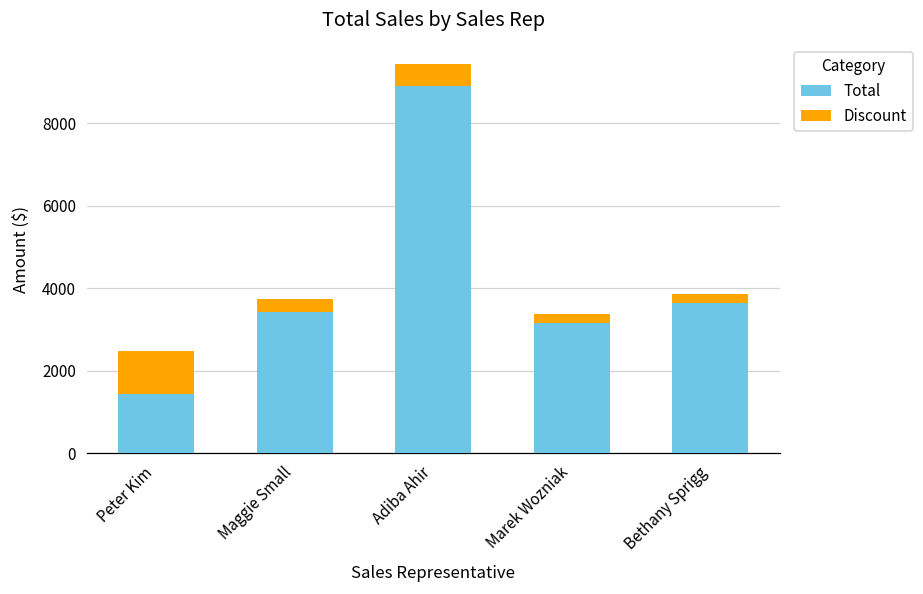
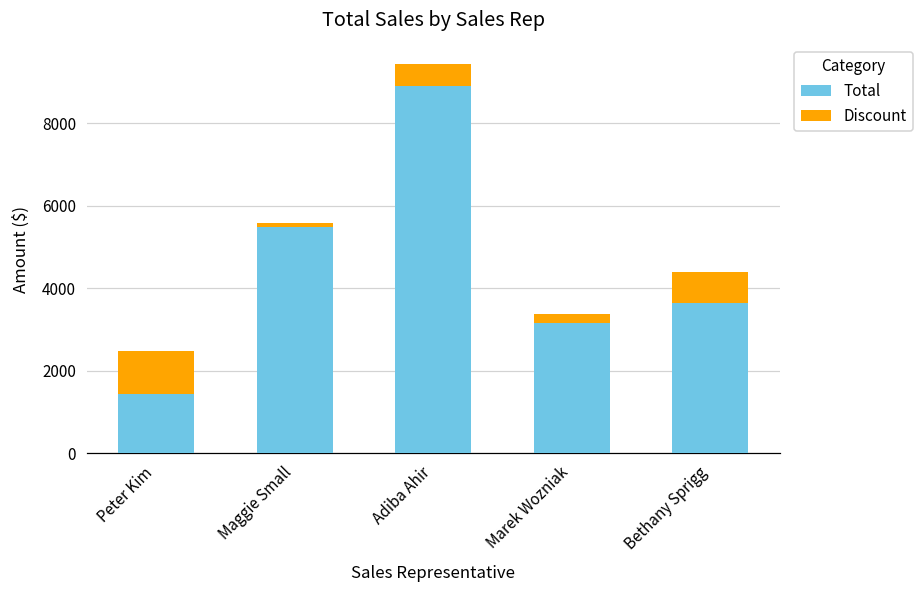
  {
    "Total": {
      "Peter Kim": 1400,
-     "Maggie Small": 3400,
+     "Maggie Small": 5500,
      "Adiba Ahir": 8900,
      "Marek Wozniak": 3200,
      "Bethany Sprigg": 3600
    },
    "Discount": {
      "Peter Kim": 1000,
-     "Maggie Small": 300,
+     "Maggie Small": 100,
      "Adiba Ahir": 500,
      "Marek Wozniak": 200,
-     "Bethany Sprigg": 200
+     "Bethany Sprigg": 700
    }
  }
